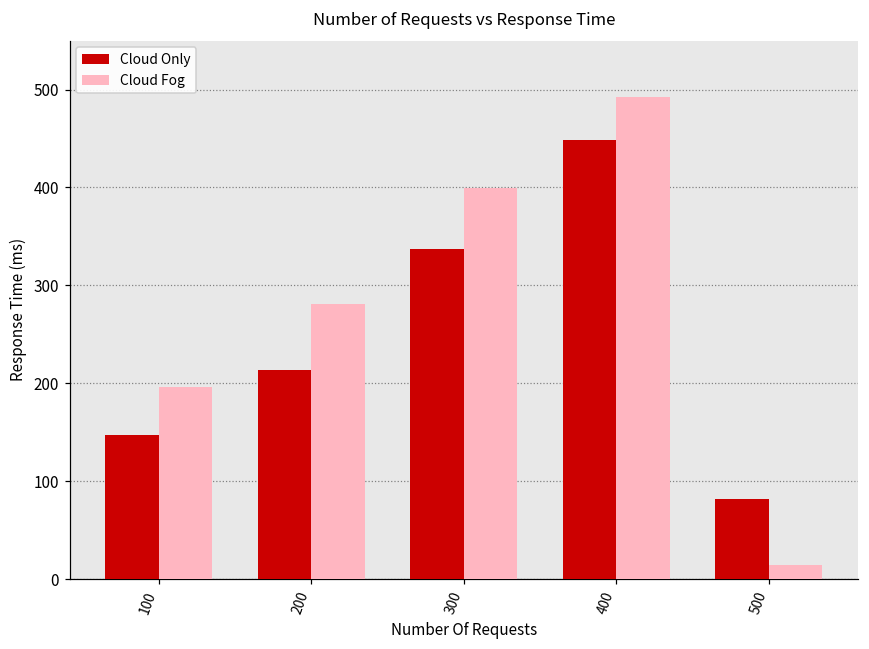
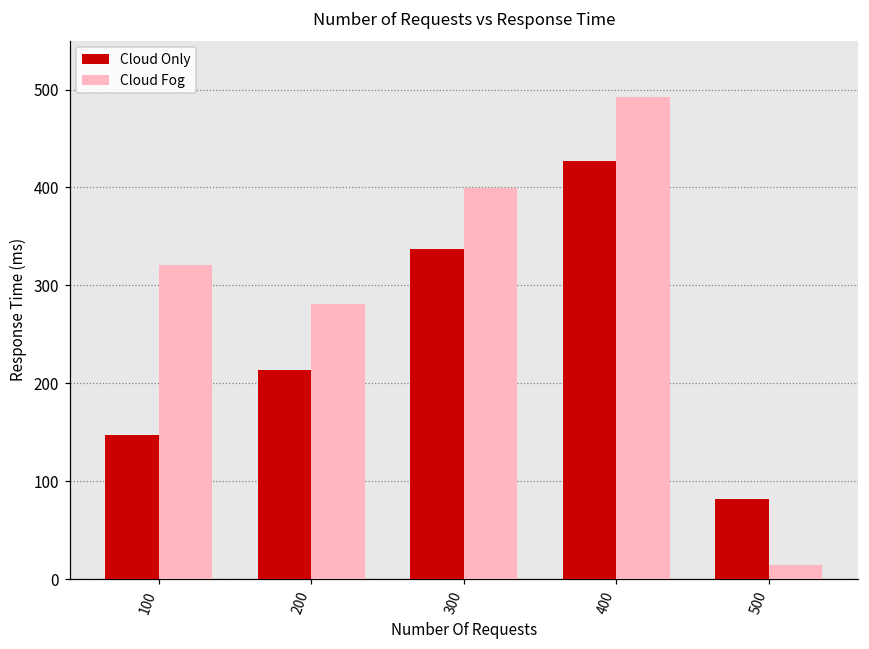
  {
    "Cloud Only": {
      "100": 150,
      "200": 210,
      "300": 340,
-     "400": 450,
+     "400": 430,
      "500": 80
    },
    "Cloud Fog": {
-     "100": 200,
+     "100": 320,
      "200": 280,
      "300": 400,
      "400": 490,
      "500": 10
    }
  }
